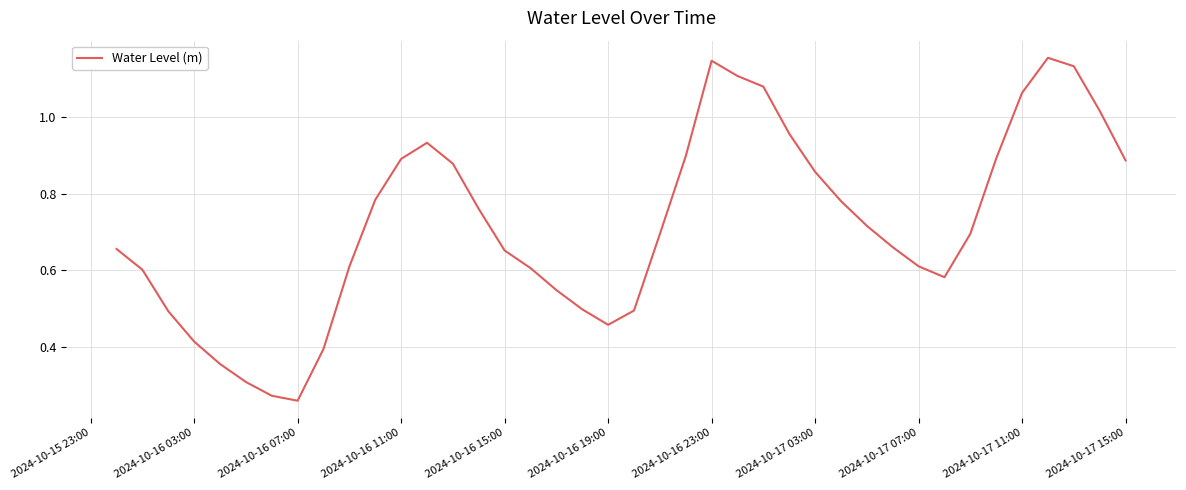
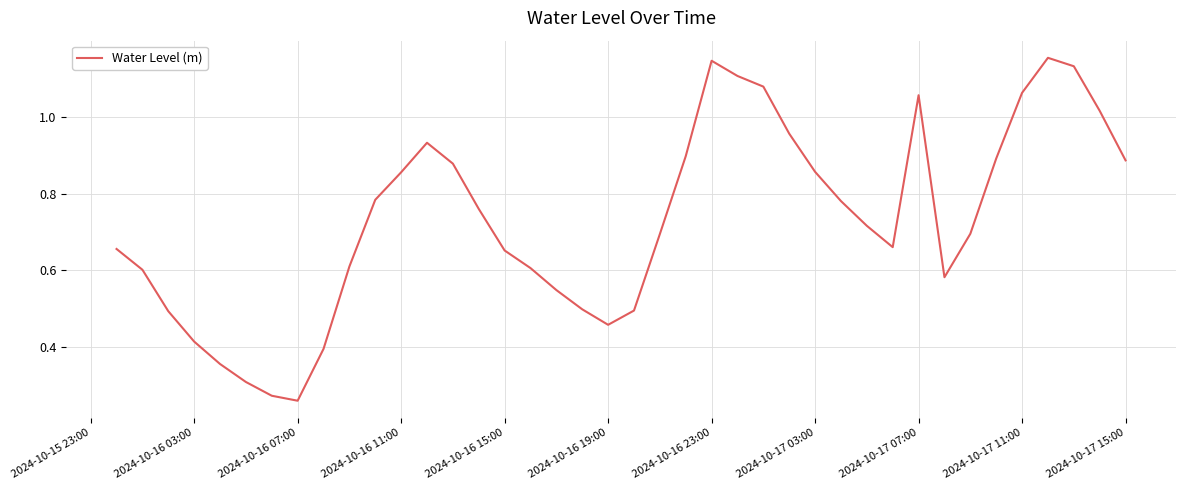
  {
    "2024-10-16 03:00": 0.41,
    "2024-10-16 07:00": 0.26,
-   "2024-10-16 11:00": 0.89,
+   "2024-10-16 11:00": 0.86,
    "2024-10-16 15:00": 0.65,
    "2024-10-16 19:00": 0.46,
    "2024-10-16 23:00": 1.15,
    "2024-10-17 03:00": 0.86,
-   "2024-10-17 07:00": 0.61,
+   "2024-10-17 07:00": 1.06,
    "2024-10-17 11:00": 1.06,
    "2024-10-17 15:00": 0.89
  }
